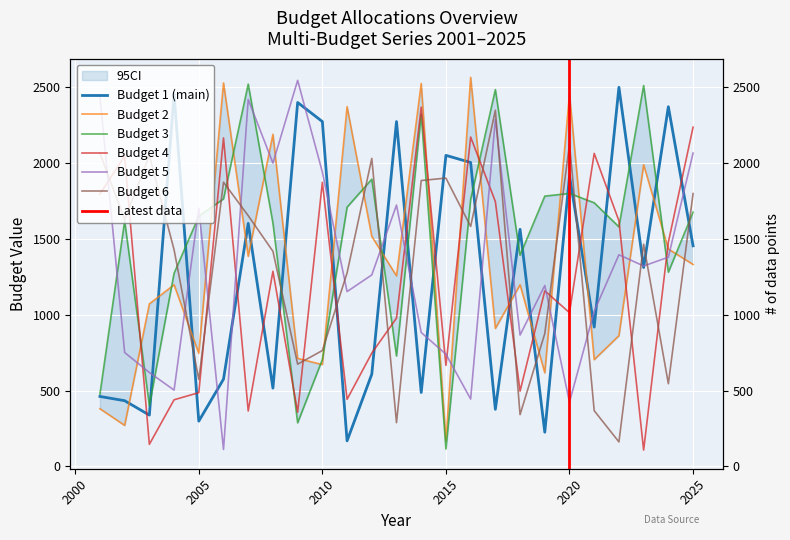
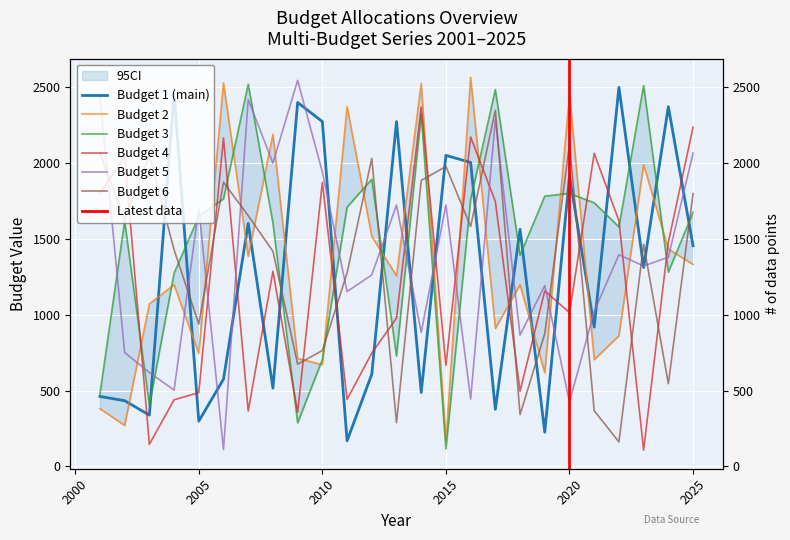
  {
    "Budget 2": {
      "2005": 750,
      "2010": 670,
      "2025": 1330
    },
    "Budget 3": {
      "2015": 110,
      "2020": 1800
    },
    "Budget 4": {
      "2005": 490,
      "2010": 1870,
      "2015": 670,
      "2020": 1010,
      "2025": 2240
    },
    "Budget 5": {
      "2010": 1940,
-     "2015": 740,
+     "2015": 1730,
      "2020": 420,
      "2025": 2070
    },
    "Budget 6": {
-     "2005": 570,
+     "2005": 940,
      "2010": 760,
-     "2015": 1900,
+     "2015": 1980,
      "2020": 2130,
      "2025": 1800
    }
  }
